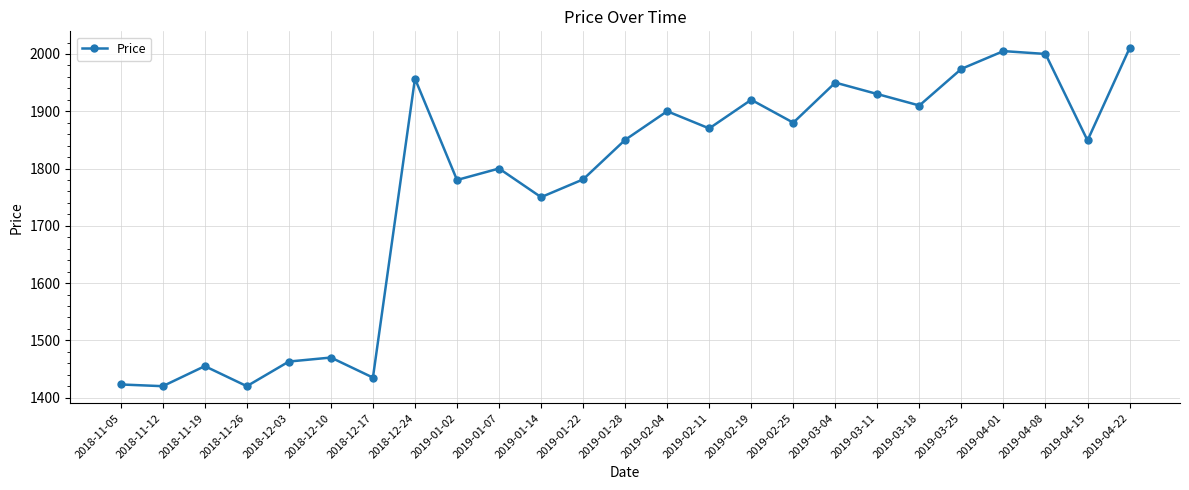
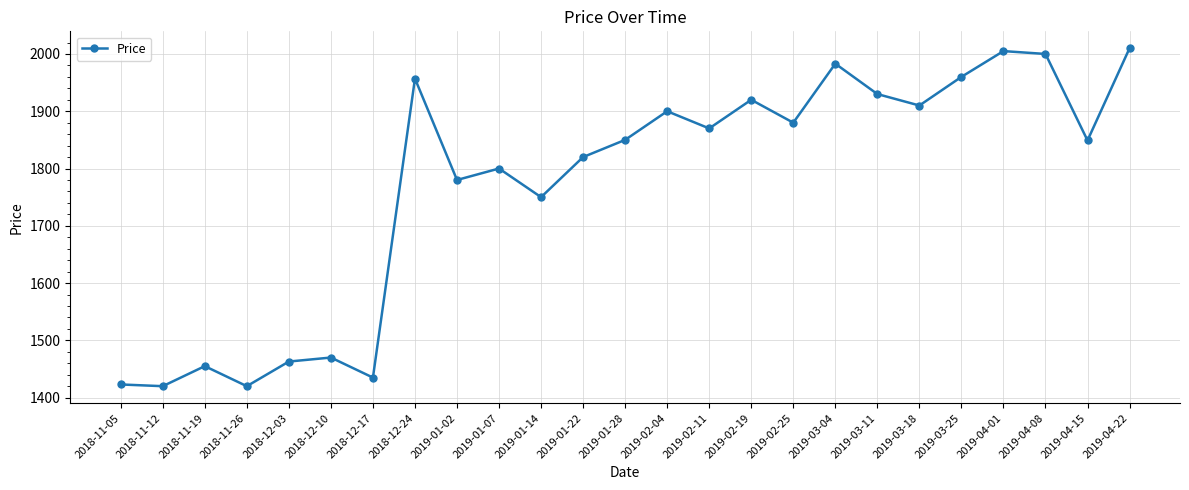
  {
    "2018-11-05": 1420,
    "2018-11-12": 1420,
    "2018-11-19": 1460,
    "2018-11-26": 1420,
    "2018-12-03": 1460,
    "2018-12-10": 1470,
    "2018-12-17": 1440,
    "2018-12-24": 1960,
    "2019-01-02": 1780,
    "2019-01-07": 1800,
    "2019-01-14": 1750,
-   "2019-01-22": 1780,
+   "2019-01-22": 1820,
    "2019-01-28": 1850,
    "2019-02-04": 1900,
    "2019-02-11": 1870,
    "2019-02-19": 1920,
    "2019-02-25": 1880,
-   "2019-03-04": 1950,
+   "2019-03-04": 1980,
    "2019-03-11": 1930,
    "2019-03-18": 1910,
-   "2019-03-25": 1970,
+   "2019-03-25": 1960,
    "2019-04-01": 2010,
    "2019-04-08": 2000,
    "2019-04-15": 1850,
    "2019-04-22": 2010
  }
